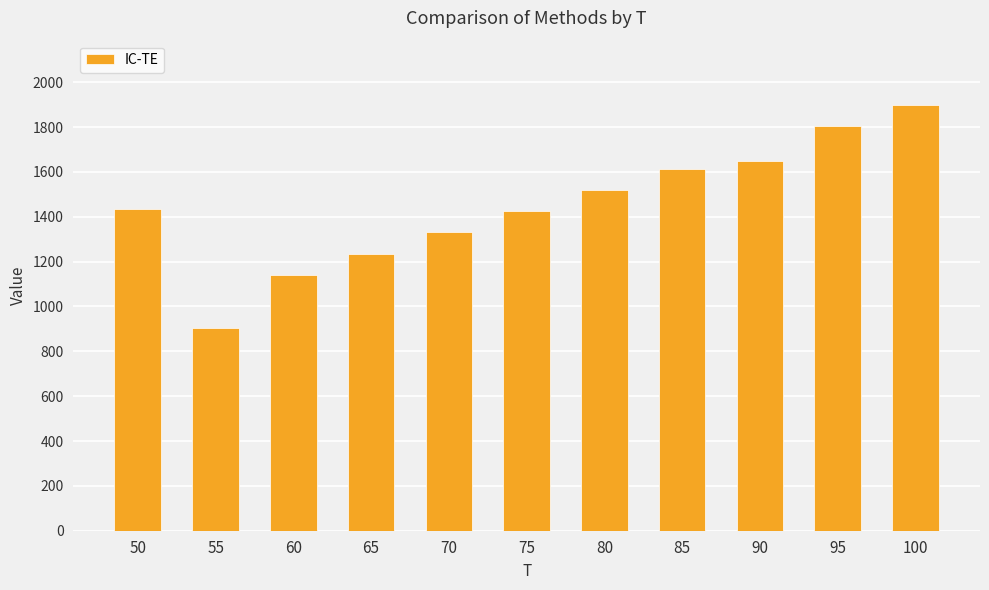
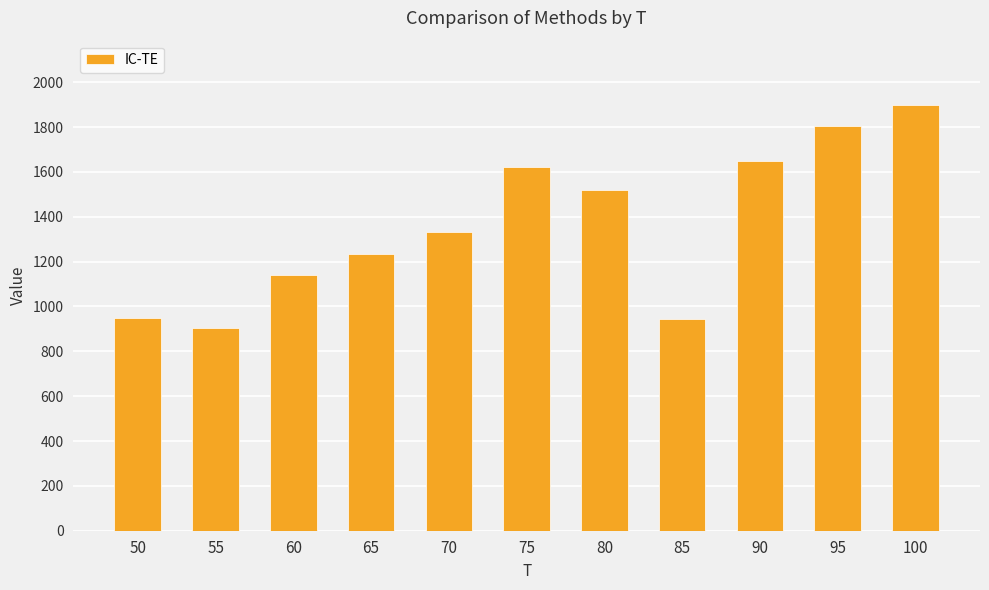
  {
-   "50": 1430,
+   "50": 950,
    "55": 910,
    "60": 1140,
    "65": 1240,
    "70": 1330,
-   "75": 1430,
+   "75": 1620,
    "80": 1520,
-   "85": 1620,
+   "85": 940,
    "90": 1650,
    "95": 1810,
    "100": 1900
  }
